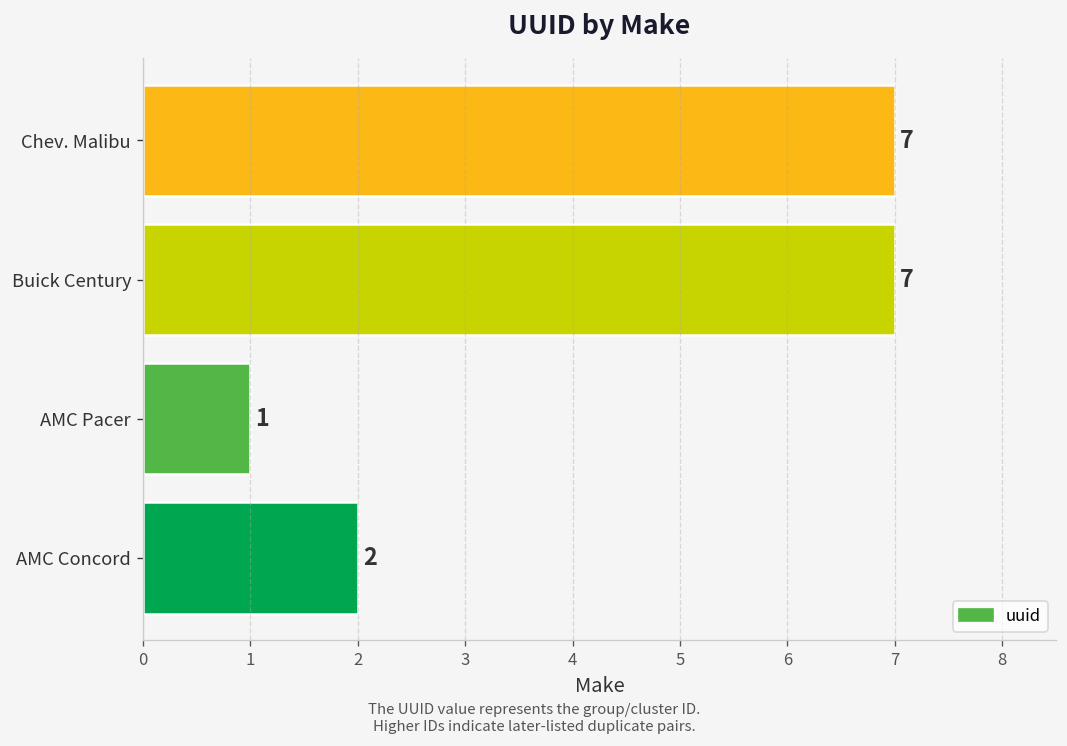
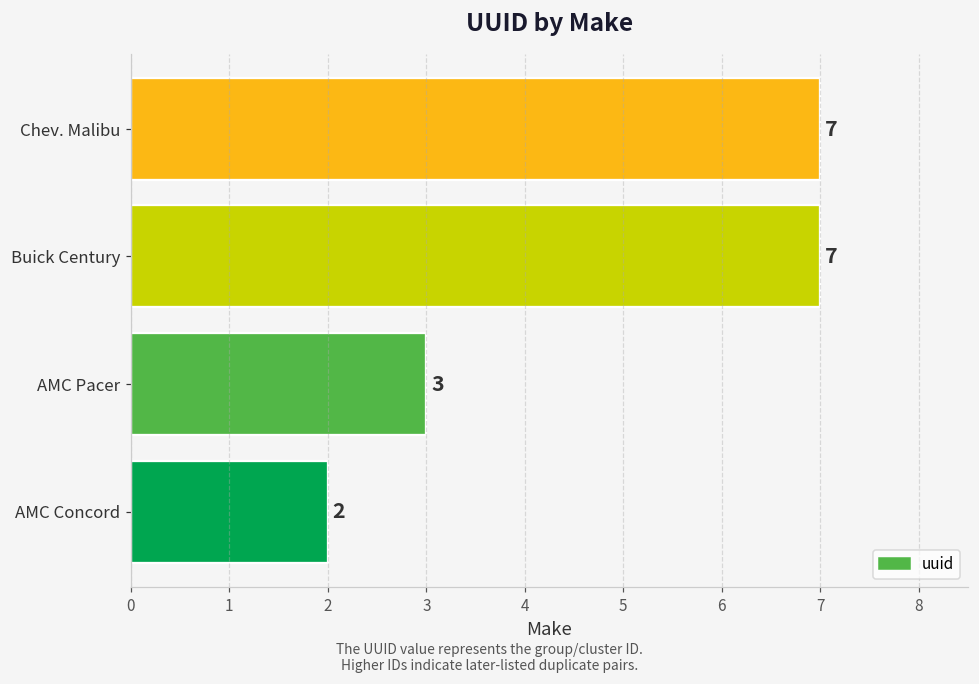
  {
    "Chev. Malibu": 7,
    "Buick Century": 7,
-   "AMC Pacer": 1,
+   "AMC Pacer": 3,
    "AMC Concord": 2
  }
